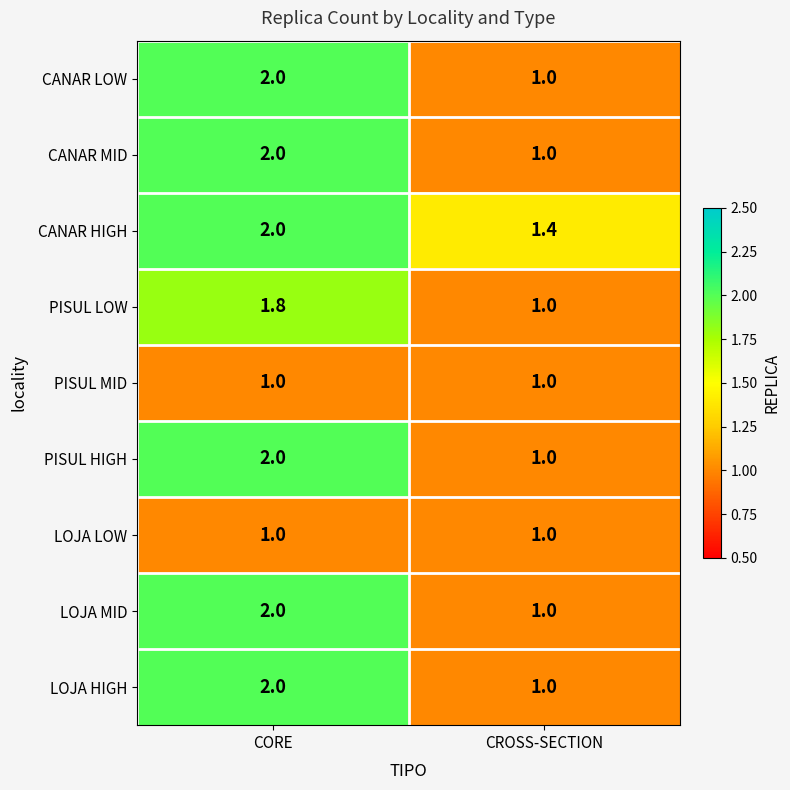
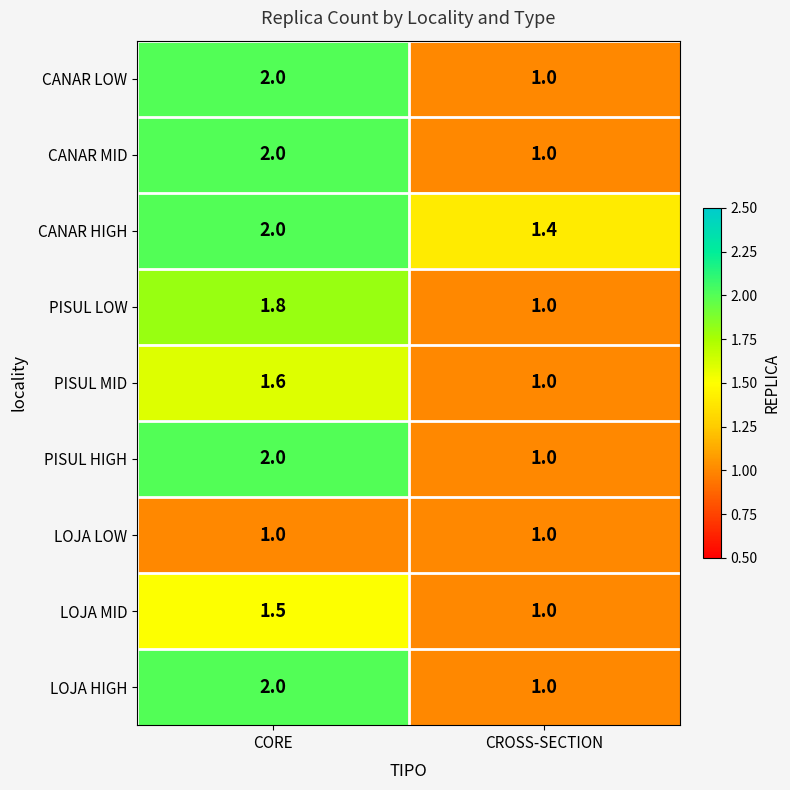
  {
    "CANAR LOW": {
      "CORE": 2.0,
      "CROSS-SECTION": 1.0
    },
    "CANAR MID": {
      "CORE": 2.0,
      "CROSS-SECTION": 1.0
    },
    "CANAR HIGH": {
      "CORE": 2.0,
      "CROSS-SECTION": 1.4
    },
    "PISUL LOW": {
      "CORE": 1.8,
      "CROSS-SECTION": 1.0
    },
    "PISUL MID": {
-     "CORE": 1.0,
+     "CORE": 1.6,
      "CROSS-SECTION": 1.0
    },
    "PISUL HIGH": {
      "CORE": 2.0,
      "CROSS-SECTION": 1.0
    },
    "LOJA LOW": {
      "CORE": 1.0,
      "CROSS-SECTION": 1.0
    },
    "LOJA MID": {
-     "CORE": 2.0,
+     "CORE": 1.5,
      "CROSS-SECTION": 1.0
    },
    "LOJA HIGH": {
      "CORE": 2.0,
      "CROSS-SECTION": 1.0
    }
  }
